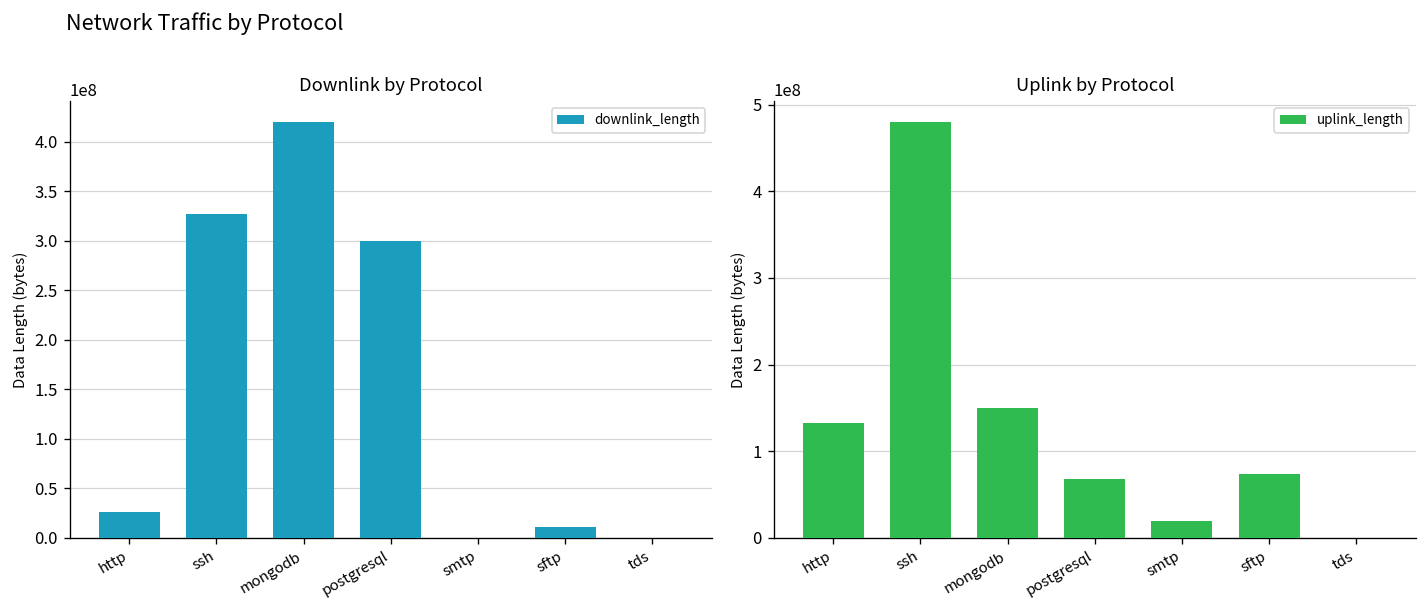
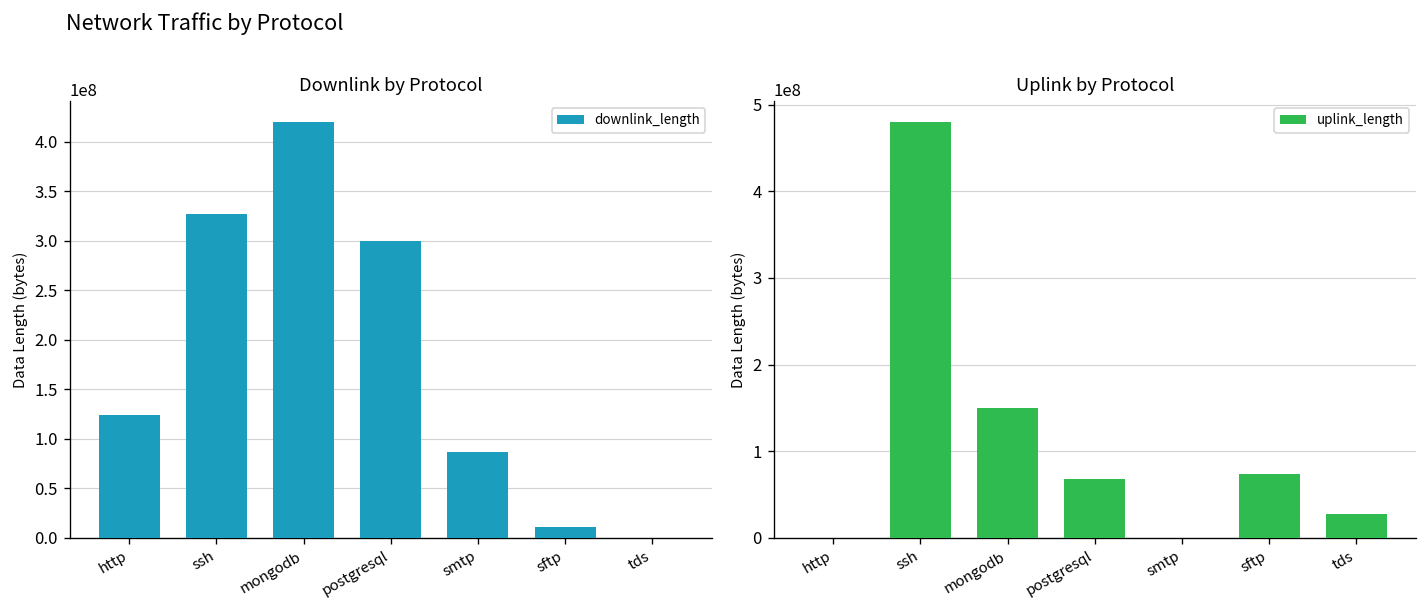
  {
    "Downlink by Protocol": {
-     "http": 30000000,
+     "http": 120000000,
      "ssh": 330000000,
      "mongodb": 420000000,
      "postgresql": 300000000,
-     "smtp": 0,
+     "smtp": 90000000,
      "sftp": 10000000
    },
    "Uplink by Protocol": {
-     "http": 130000000,
+     "http": 0,
      "ssh": 480000000,
      "mongodb": 150000000,
      "postgresql": 70000000,
-     "smtp": 20000000,
+     "smtp": 0,
      "sftp": 70000000,
-     "tds": 0
+     "tds": 30000000
    }
  }
